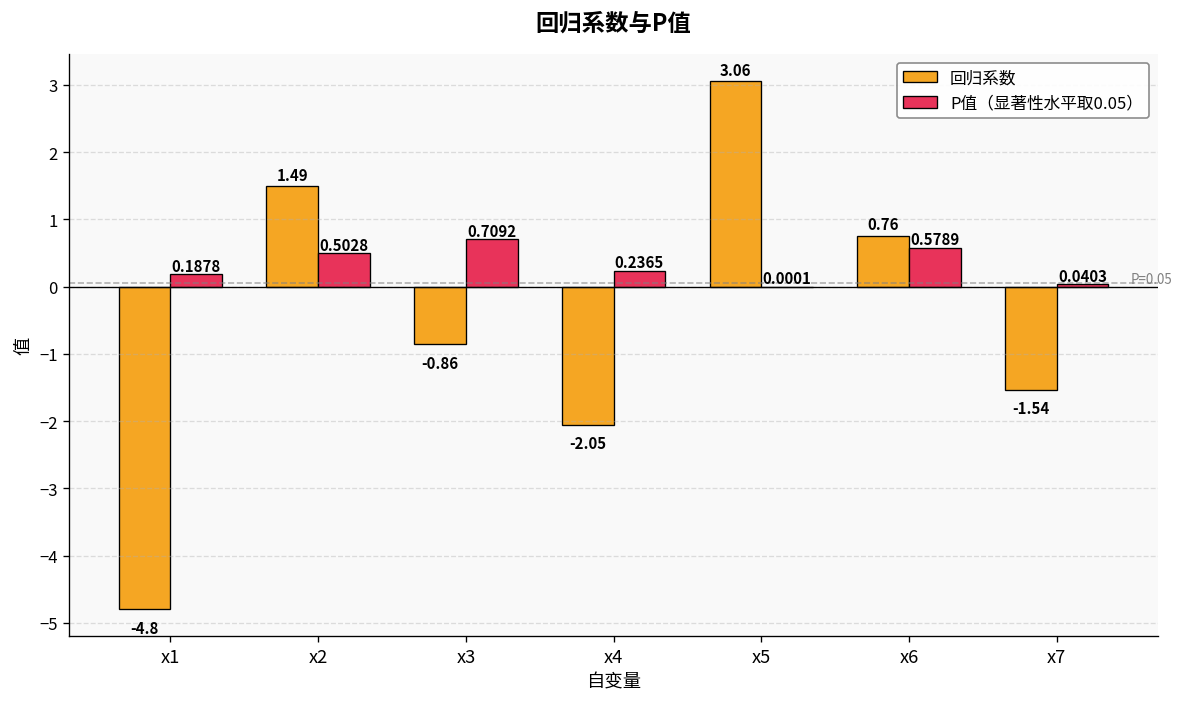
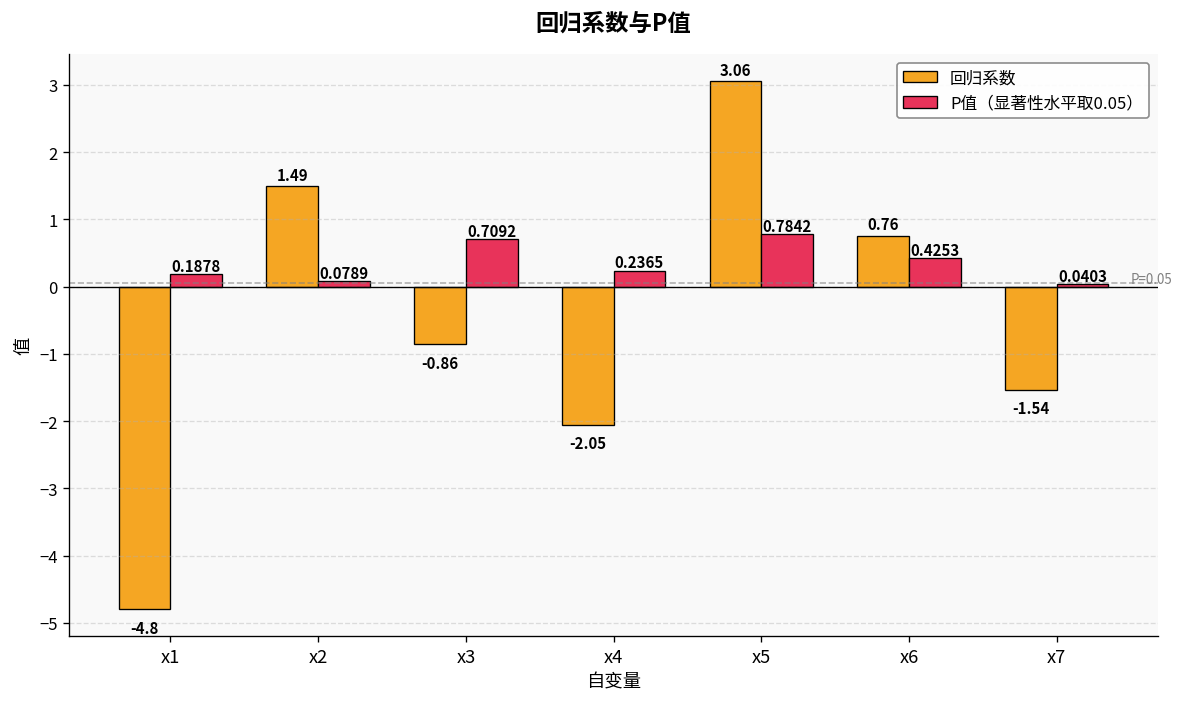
  {
    "回归系数": {
      "x1": -4.8,
      "x2": 1.49,
      "x3": -0.86,
      "x4": -2.05,
      "x5": 3.06,
      "x6": 0.76,
      "x7": -1.54
    },
    "P值（显著性水平取0.05）": {
      "x1": 0.1878,
-     "x2": 0.5028,
+     "x2": 0.0789,
      "x3": 0.7092,
      "x4": 0.2365,
-     "x5": 0.0001,
-     "x6": 0.5789,
+     "x5": 0.7842,
+     "x6": 0.4253,
      "x7": 0.0403
    }
  }
